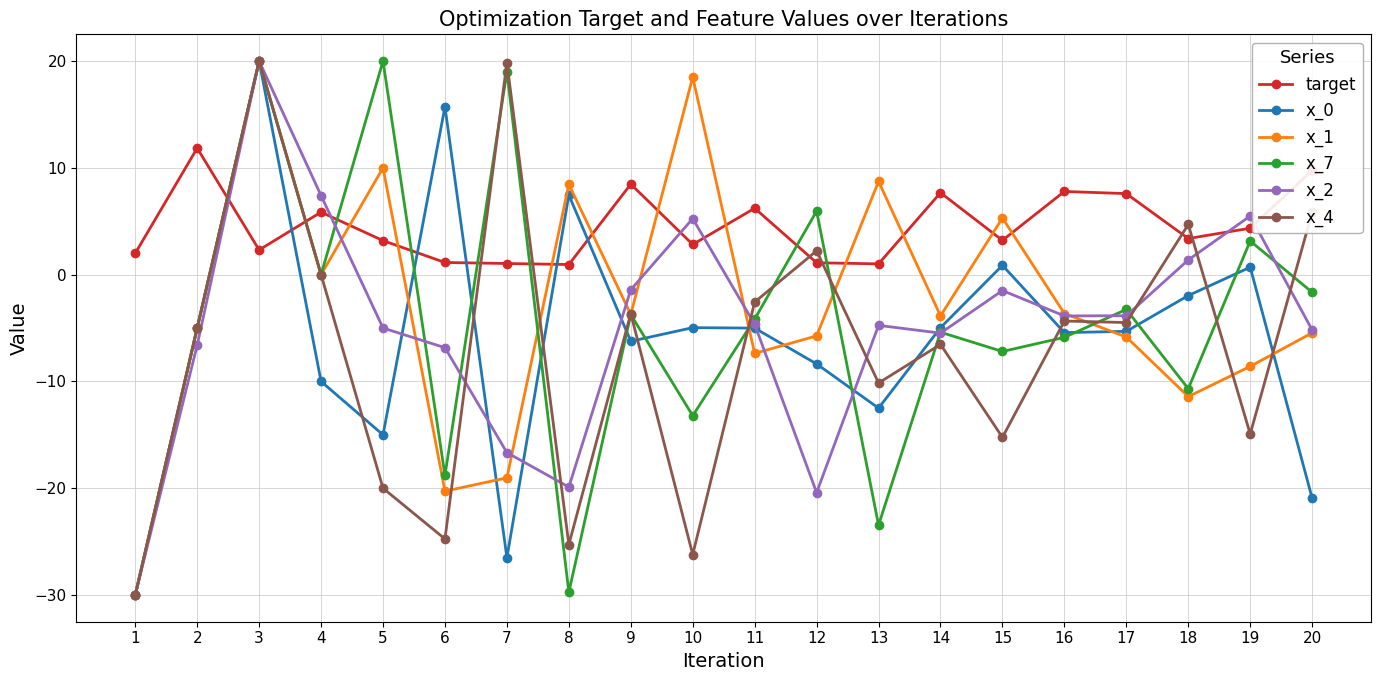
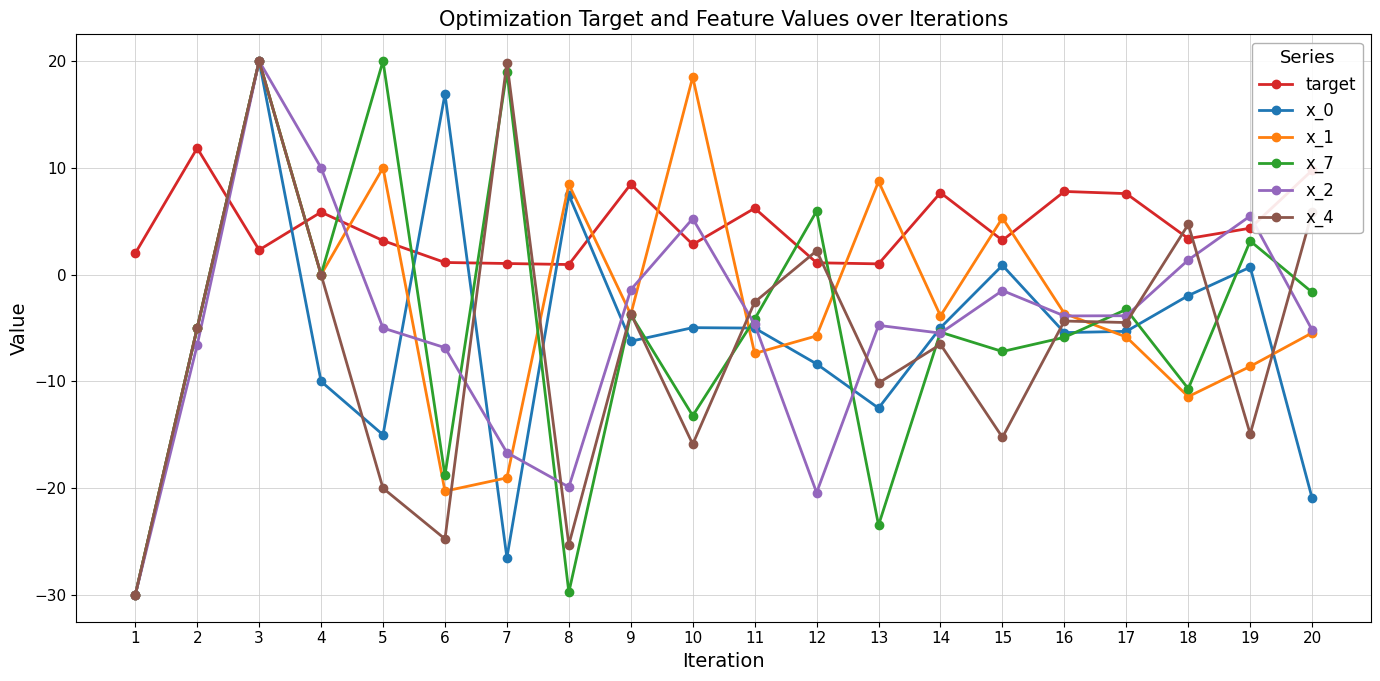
  {
    "target": {
      "1": 2.0,
      "2": 11.8,
      "3": 2.3,
      "4": 5.9,
      "5": 3.2,
      "6": 1.1,
      "7": 1.0,
      "8": 0.9,
      "9": 8.5,
      "10": 2.8,
      "11": 6.2,
      "12": 1.1,
      "13": 1.0,
      "14": 7.7,
      "15": 3.2,
      "16": 7.8,
      "17": 7.6,
      "18": 3.4,
      "19": 4.3
    },
    "x_0": {
      "4": -10.0,
      "5": -15.0,
-     "6": 15.7,
+     "6": 16.9,
      "7": -26.5,
      "8": 7.5,
      "9": -6.2,
      "10": -5.0,
      "11": -5.0,
      "12": -8.4,
      "13": -12.5,
      "14": -5.0,
      "15": 0.9,
      "16": -5.4,
      "17": -5.3,
      "18": -2.0,
      "19": 0.7,
      "20": -20.9
    },
    "x_1": {
      "5": 10.0,
      "6": -20.3,
      "7": -19.0,
      "8": 8.5,
      "10": 18.5,
      "11": -7.4,
      "12": -5.7,
      "13": 8.7,
      "14": -3.9,
      "15": 5.3,
      "17": -5.8,
      "18": -11.4,
      "19": -8.6,
      "20": -5.5
    },
    "x_7": {
      "5": 20.0,
      "6": -18.8,
      "7": 19.0,
      "8": -29.7,
      "10": -13.2,
      "11": -4.2,
      "12": 5.9,
      "13": -23.5,
      "15": -7.2,
      "16": -5.9,
      "17": -3.3,
      "18": -10.7,
      "19": 3.1,
      "20": -1.7
    },
    "x_2": {
      "2": -6.6,
-     "4": 7.4,
+     "4": 10.0,
      "5": -5.0,
      "6": -6.8,
      "7": -16.7,
      "8": -19.9,
      "9": -1.4,
      "10": 5.2,
      "11": -4.7,
      "12": -20.4,
      "13": -4.8,
      "15": -1.5,
      "17": -3.8,
      "18": 1.4,
      "19": 5.5,
      "20": -5.2
    },
    "x_4": {
      "5": -20.0,
      "6": -24.7,
      "7": 19.9,
      "8": -25.3,
-     "10": -26.2,
+     "10": -15.9,
      "11": -2.6,
      "12": 2.2,
      "13": -10.1,
      "14": -6.5,
      "15": -15.2,
      "16": -4.3,
      "17": -4.5,
      "18": 4.7,
      "19": -14.9
    }
  }
